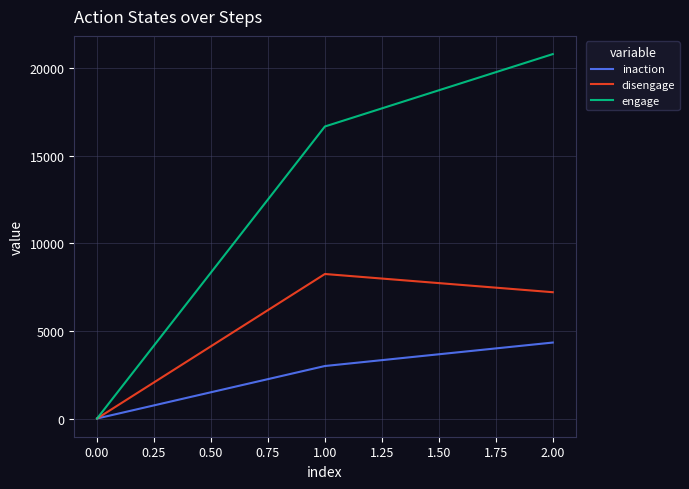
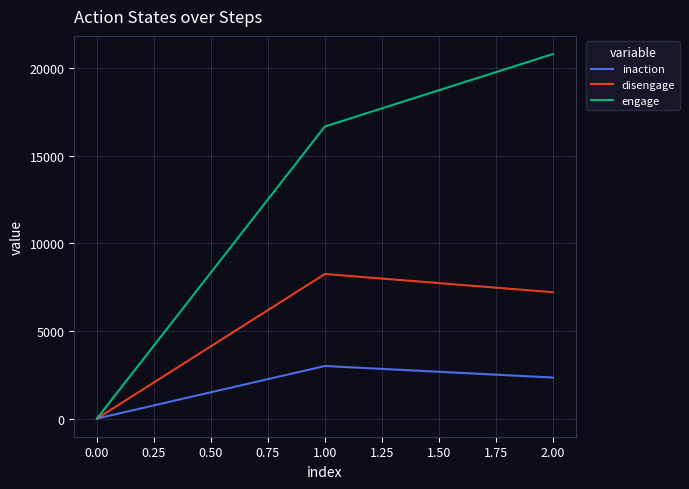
  {
    "inaction": {
      "1.00": 3000,
-     "2.00": 4300
+     "2.00": 2300
    },
    "disengage": {
      "1.00": 8300,
      "2.00": 7200
    },
    "engage": {
      "1.00": 16700,
      "2.00": 20800
    }
  }
